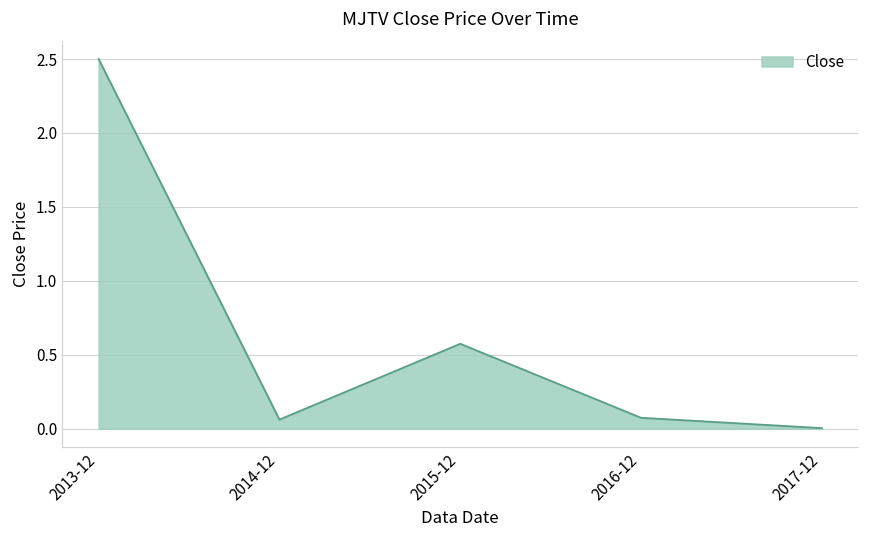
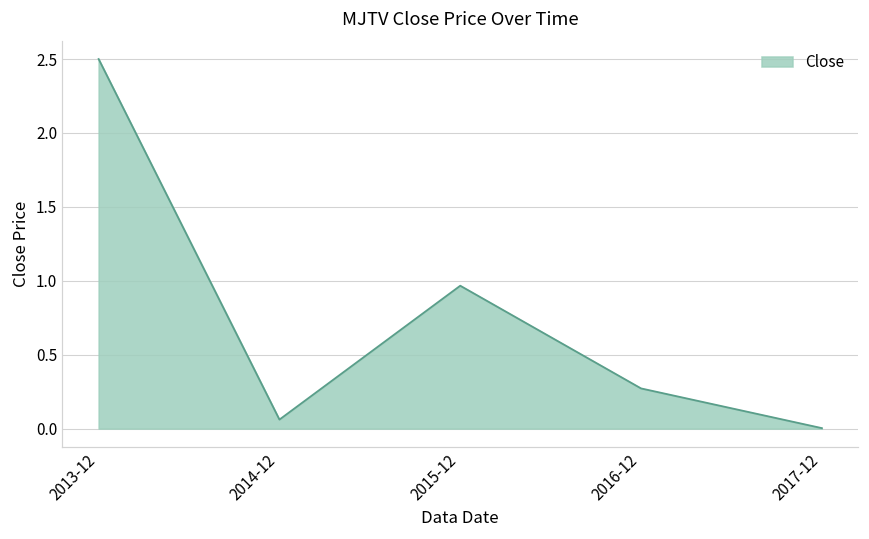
  {
    "2013-12": 2.50,
    "2014-12": 0.06,
-   "2015-12": 0.57,
-   "2016-12": 0.07,
+   "2015-12": 0.97,
+   "2016-12": 0.27,
    "2017-12": 0.00
  }
